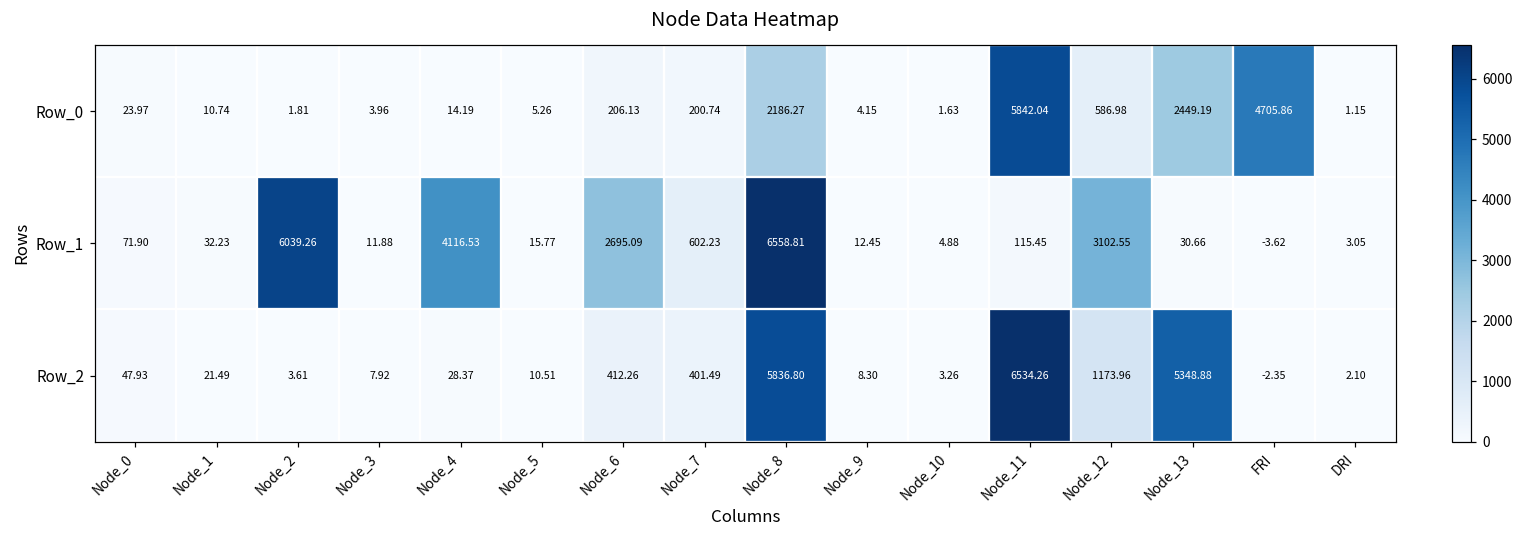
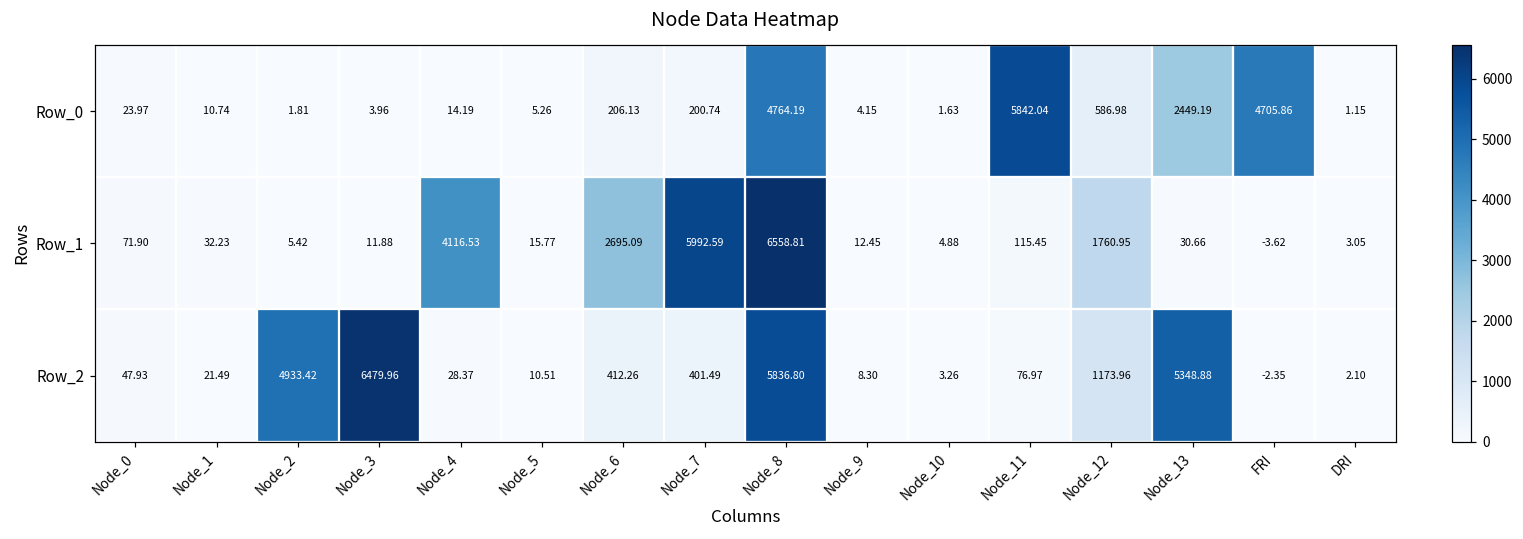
  {
    "Row_0": {
      "Node_0": 23.97,
      "Node_1": 10.74,
      "Node_2": 1.81,
      "Node_3": 3.96,
      "Node_4": 14.19,
      "Node_5": 5.26,
      "Node_6": 206.13,
      "Node_7": 200.74,
-     "Node_8": 2186.27,
+     "Node_8": 4764.19,
      "Node_9": 4.15,
      "Node_10": 1.63,
      "Node_11": 5842.04,
      "Node_12": 586.98,
      "Node_13": 2449.19,
      "FRI": 4705.86,
      "DRI": 1.15
    },
    "Row_1": {
      "Node_0": 71.90,
      "Node_1": 32.23,
-     "Node_2": 6039.26,
+     "Node_2": 5.42,
      "Node_3": 11.88,
      "Node_4": 4116.53,
      "Node_5": 15.77,
      "Node_6": 2695.09,
-     "Node_7": 602.23,
+     "Node_7": 5992.59,
      "Node_8": 6558.81,
      "Node_9": 12.45,
      "Node_10": 4.88,
      "Node_11": 115.45,
-     "Node_12": 3102.55,
+     "Node_12": 1760.95,
      "Node_13": 30.66,
      "FRI": -3.62,
      "DRI": 3.05
    },
    "Row_2": {
      "Node_0": 47.93,
      "Node_1": 21.49,
-     "Node_2": 3.61,
-     "Node_3": 7.92,
+     "Node_2": 4933.42,
+     "Node_3": 6479.96,
      "Node_4": 28.37,
      "Node_5": 10.51,
      "Node_6": 412.26,
      "Node_7": 401.49,
      "Node_8": 5836.80,
      "Node_9": 8.30,
      "Node_10": 3.26,
-     "Node_11": 6534.26,
+     "Node_11": 76.97,
      "Node_12": 1173.96,
      "Node_13": 5348.88,
      "FRI": -2.35,
      "DRI": 2.10
    }
  }
